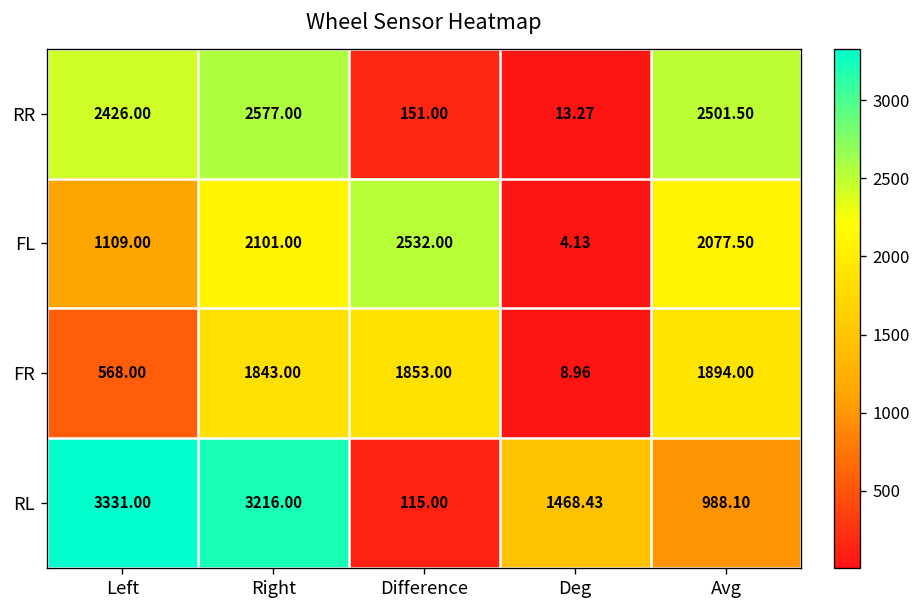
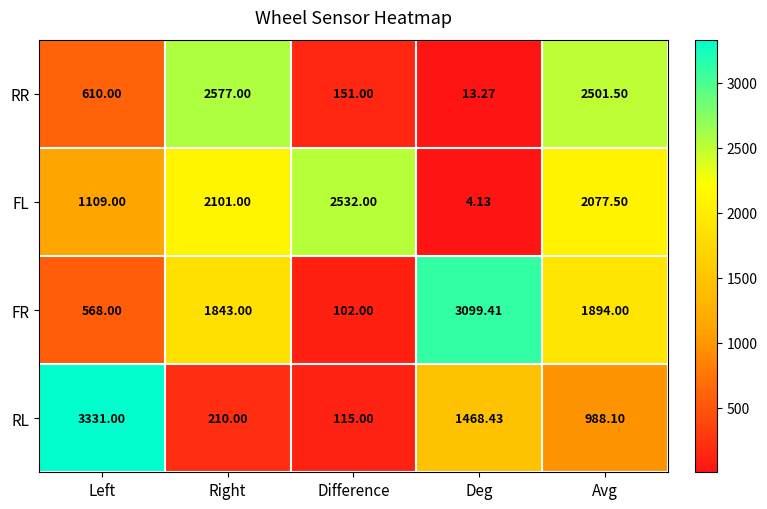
  {
    "RR": {
-     "Left": 2426.00,
+     "Left": 610.00,
      "Right": 2577.00,
      "Difference": 151.00,
      "Deg": 13.27,
      "Avg": 2501.50
    },
    "FL": {
      "Left": 1109.00,
      "Right": 2101.00,
      "Difference": 2532.00,
      "Deg": 4.13,
      "Avg": 2077.50
    },
    "FR": {
      "Left": 568.00,
      "Right": 1843.00,
-     "Difference": 1853.00,
-     "Deg": 8.96,
+     "Difference": 102.00,
+     "Deg": 3099.41,
      "Avg": 1894.00
    },
    "RL": {
      "Left": 3331.00,
-     "Right": 3216.00,
+     "Right": 210.00,
      "Difference": 115.00,
      "Deg": 1468.43,
      "Avg": 988.10
    }
  }
